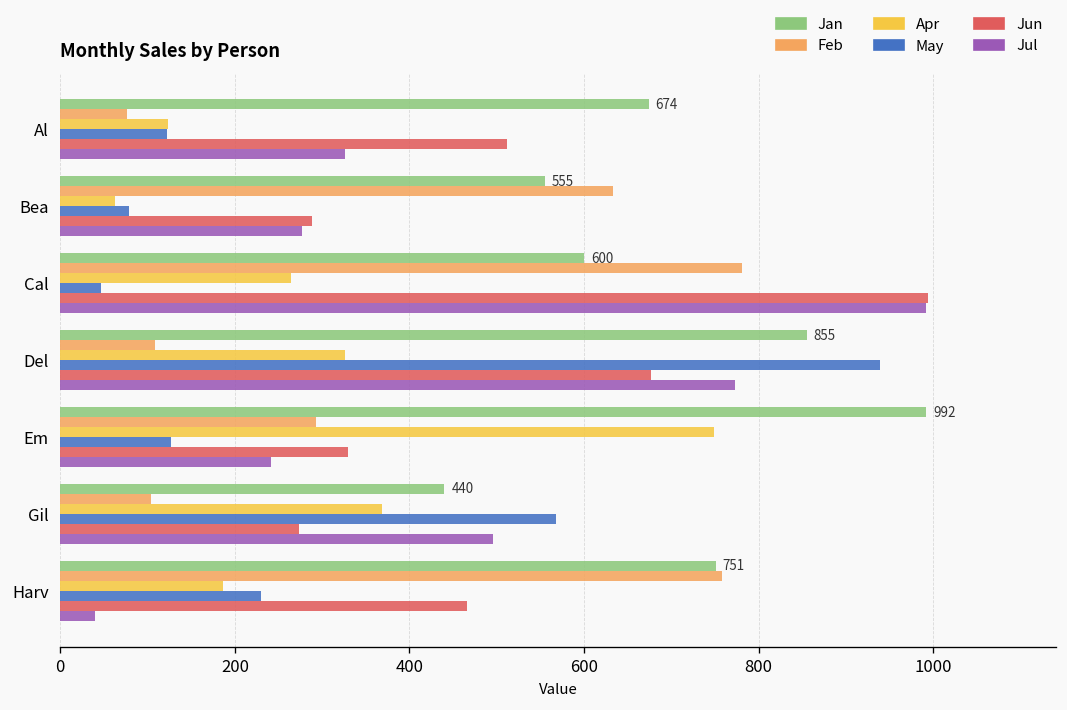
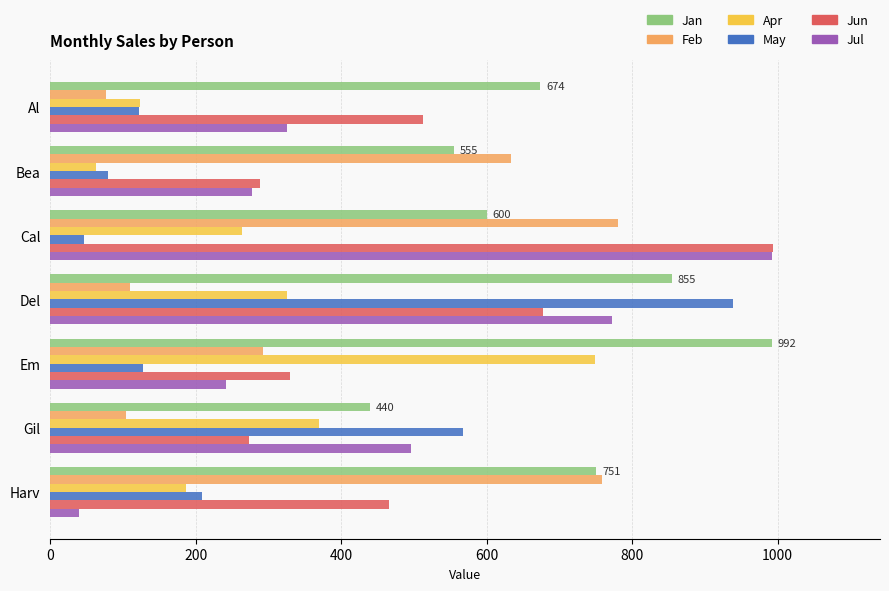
  {
    "Jan": {
      "Al": 674,
      "Bea": 555,
      "Cal": 600,
      "Del": 855,
      "Em": 992,
      "Gil": 440,
      "Harv": 751
    },
    "May": {
      "Al": 120,
      "Bea": 80,
      "Cal": 50,
      "Del": 940,
      "Em": 130,
      "Gil": 570,
-     "Harv": 230
+     "Harv": 210
    },
    "Jun": {
      "Al": 510,
      "Bea": 290,
      "Cal": 990,
      "Del": 680,
      "Em": 330,
      "Gil": 270,
      "Harv": 470
    },
    "Jul": {
      "Al": 330,
      "Bea": 280,
      "Cal": 990,
      "Del": 770,
      "Em": 240,
      "Gil": 500,
      "Harv": 40
    }
  }
